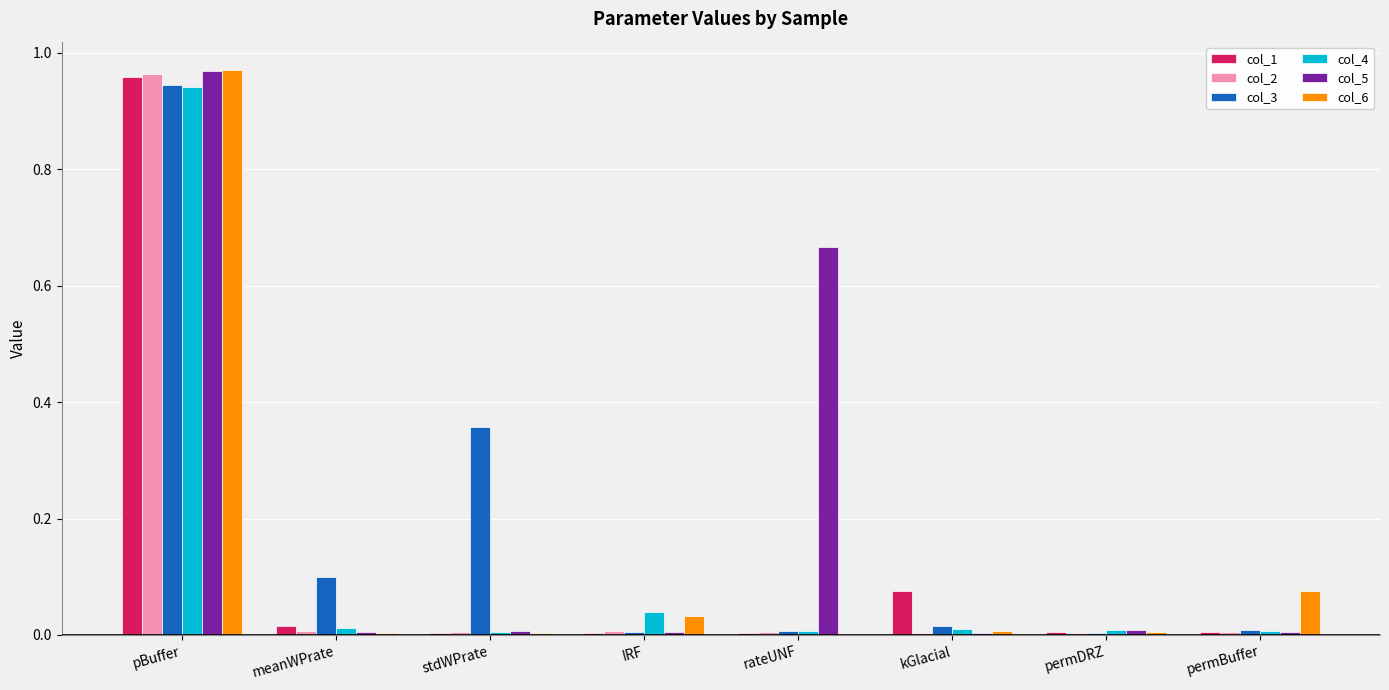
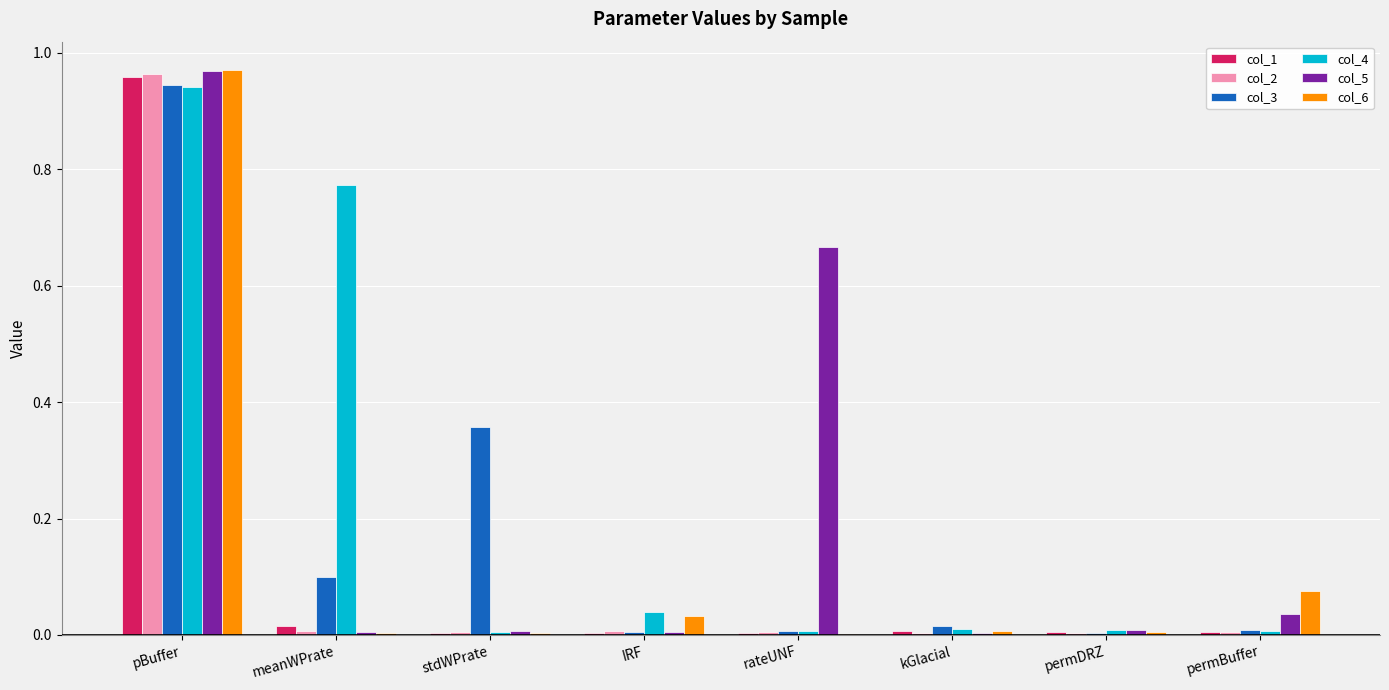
  {
    "col_1": {
      "pBuffer": 0.96,
      "meanWPrate": 0.02,
-     "kGlacial": 0.08,
+     "kGlacial": 0.01,
      "permDRZ": 0.01,
      "permBuffer": 0.01
    },
    "col_2": {
      "pBuffer": 0.96,
      "meanWPrate": 0.01,
      "stdWPrate": 0.01,
      "IRF": 0.01,
      "rateUNF": 0.01,
      "permBuffer": 0.01
    },
    "col_3": {
      "pBuffer": 0.94,
      "meanWPrate": 0.10,
      "stdWPrate": 0.36,
      "IRF": 0.01,
      "rateUNF": 0.01,
      "kGlacial": 0.02,
      "permBuffer": 0.01
    },
    "col_4": {
      "pBuffer": 0.94,
-     "meanWPrate": 0.01,
+     "meanWPrate": 0.77,
      "stdWPrate": 0.00,
      "IRF": 0.04,
      "rateUNF": 0.01,
      "kGlacial": 0.01,
      "permDRZ": 0.01,
      "permBuffer": 0.01
    },
    "col_5": {
      "pBuffer": 0.97,
      "stdWPrate": 0.01,
      "IRF": 0.00,
      "rateUNF": 0.67,
      "permDRZ": 0.01,
-     "permBuffer": 0.00
+     "permBuffer": 0.04
    },
    "col_6": {
      "pBuffer": 0.97,
      "IRF": 0.03,
      "kGlacial": 0.01,
      "permDRZ": 0.01,
      "permBuffer": 0.08
    }
  }
